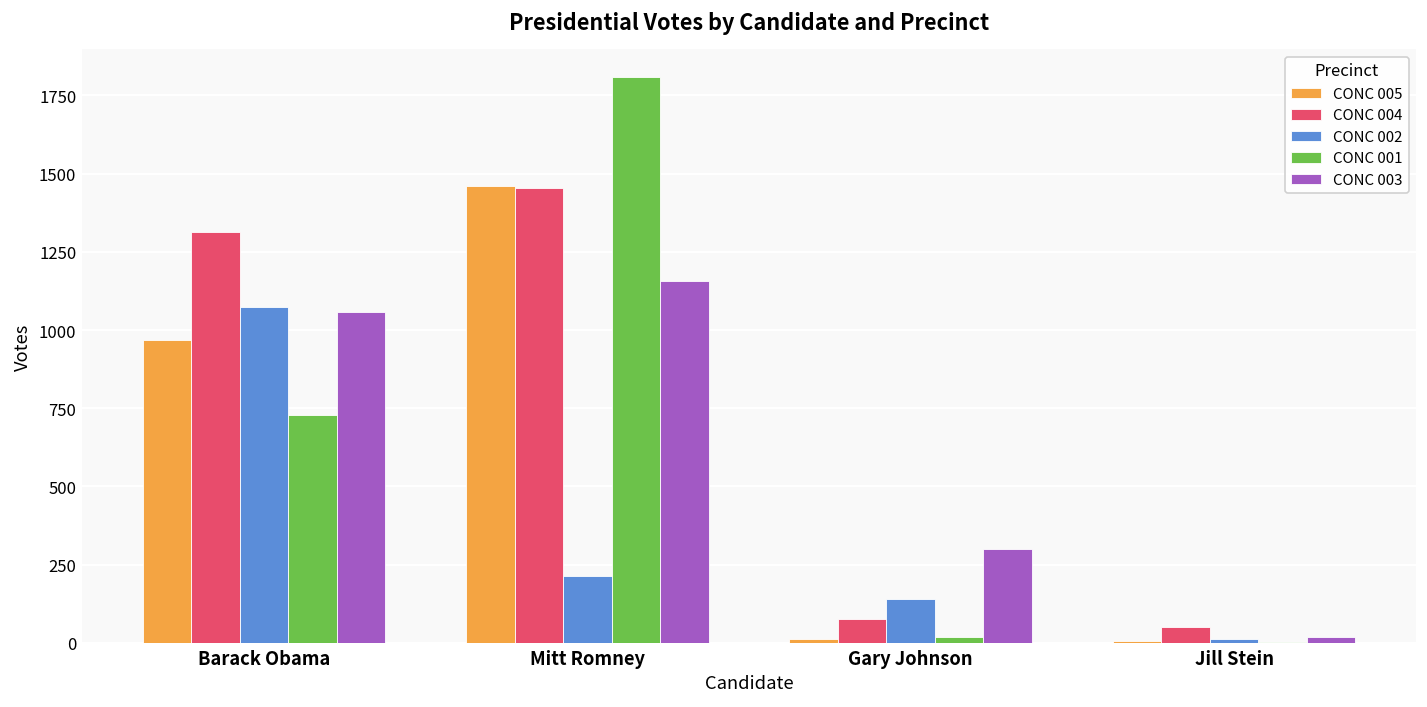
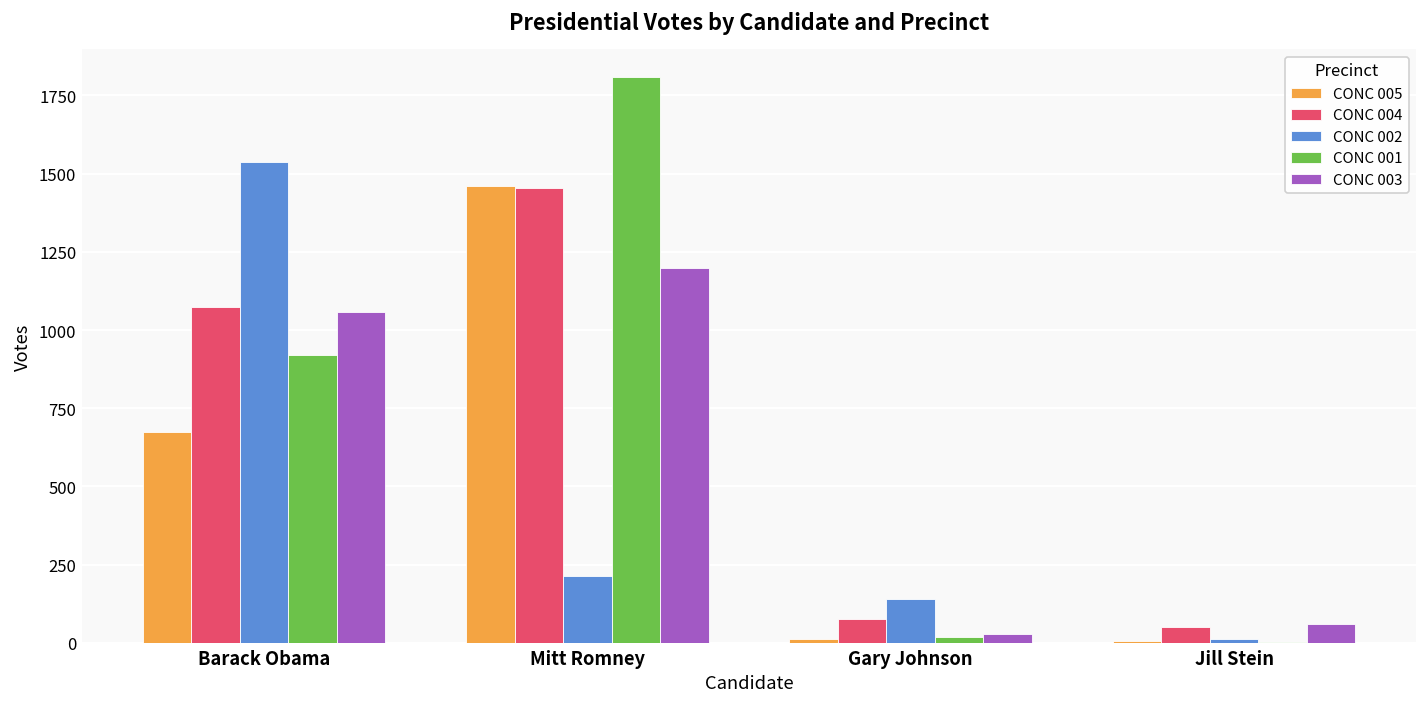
  {
    "CONC 005": {
-     "Barack Obama": 970,
+     "Barack Obama": 670,
      "Mitt Romney": 1460,
      "Gary Johnson": 10
    },
    "CONC 004": {
-     "Barack Obama": 1310,
+     "Barack Obama": 1080,
      "Mitt Romney": 1460,
      "Gary Johnson": 80,
      "Jill Stein": 50
    },
    "CONC 002": {
-     "Barack Obama": 1070,
+     "Barack Obama": 1540,
      "Mitt Romney": 210,
      "Gary Johnson": 140,
      "Jill Stein": 10
    },
    "CONC 001": {
-     "Barack Obama": 730,
+     "Barack Obama": 920,
      "Mitt Romney": 1810,
      "Gary Johnson": 20
    },
    "CONC 003": {
      "Barack Obama": 1060,
-     "Mitt Romney": 1160,
-     "Gary Johnson": 300,
-     "Jill Stein": 20
+     "Mitt Romney": 1200,
+     "Gary Johnson": 30,
+     "Jill Stein": 60
    }
  }
